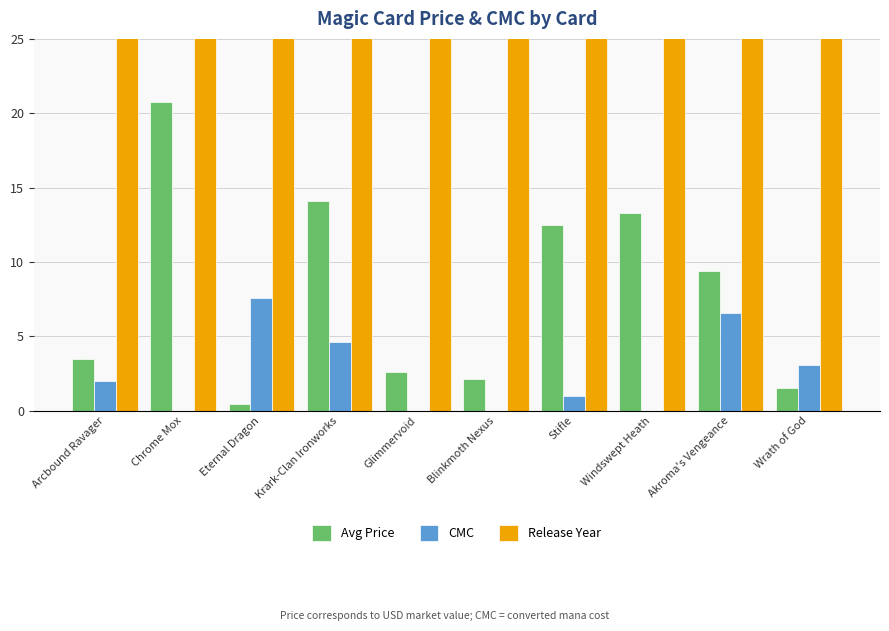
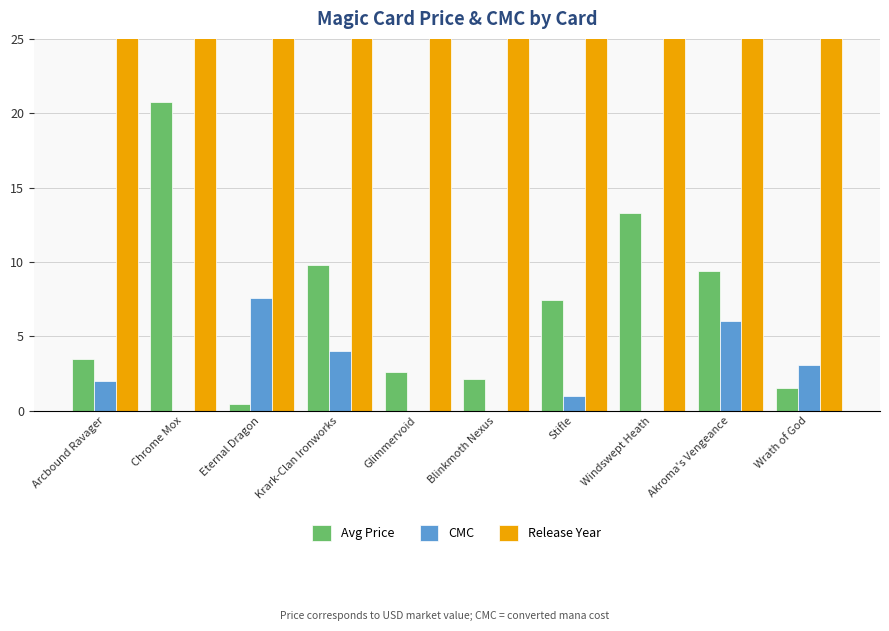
  {
    "Avg Price": {
      "Arcbound Ravager": 3.5,
      "Chrome Mox": 20.7,
      "Eternal Dragon": 0.4,
-     "Krark-Clan Ironworks": 14.1,
+     "Krark-Clan Ironworks": 9.8,
      "Glimmervoid": 2.6,
      "Blinkmoth Nexus": 2.1,
-     "Stifle": 12.5,
+     "Stifle": 7.5,
      "Windswept Heath": 13.3,
      "Akroma's Vengeance": 9.4,
      "Wrath of God": 1.6
    },
    "CMC": {
      "Arcbound Ravager": 2.0,
      "Chrome Mox": 0.0,
      "Eternal Dragon": 7.6,
-     "Krark-Clan Ironworks": 4.6,
+     "Krark-Clan Ironworks": 4.0,
      "Glimmervoid": 0.0,
      "Blinkmoth Nexus": 0.0,
      "Stifle": 1.0,
      "Windswept Heath": 0.0,
-     "Akroma's Vengeance": 6.6,
+     "Akroma's Vengeance": 6.0,
      "Wrath of God": 3.1
    }
  }
